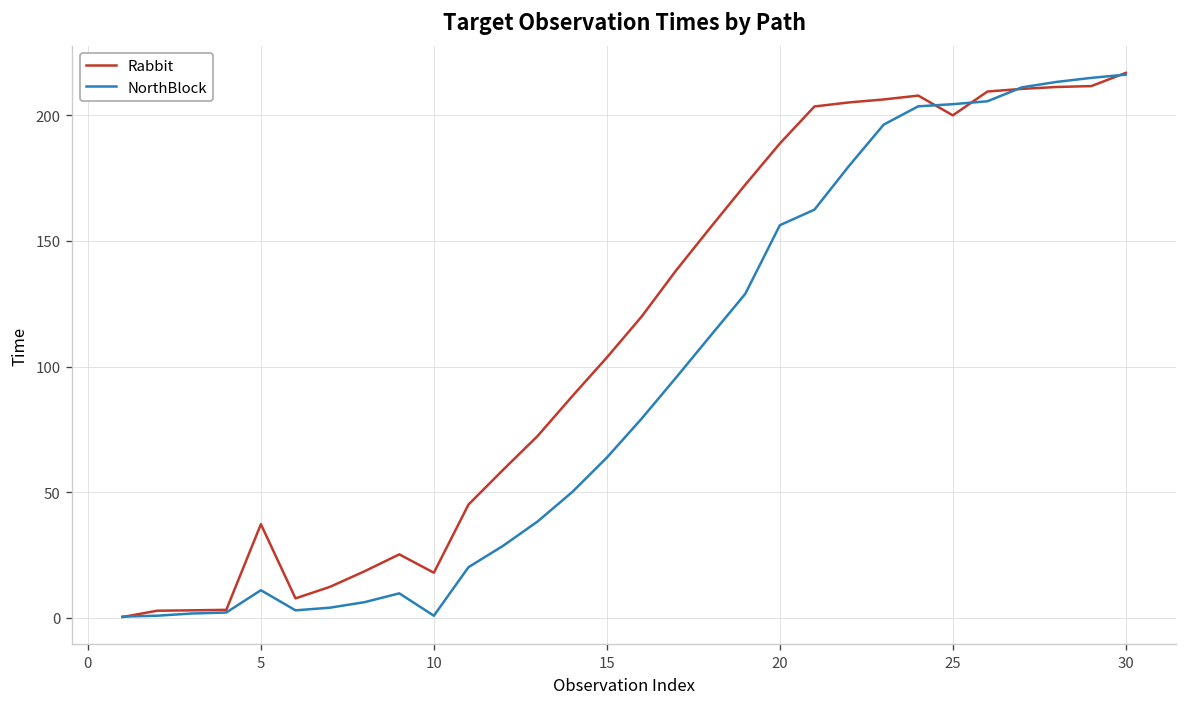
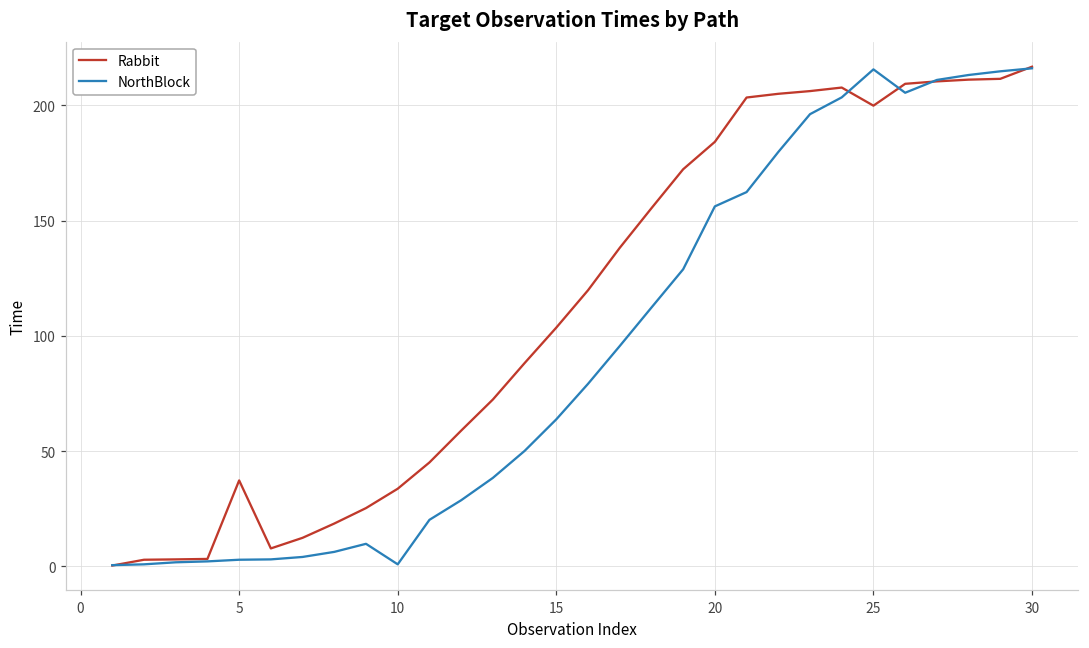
  {
    "Rabbit": {
      "5": 37,
-     "10": 18,
+     "10": 34,
      "15": 104,
-     "20": 189,
+     "20": 184,
      "25": 200
    },
    "NorthBlock": {
-     "5": 11,
+     "5": 3,
      "10": 1,
      "15": 64,
      "20": 156,
-     "25": 204
+     "25": 216
    }
  }
